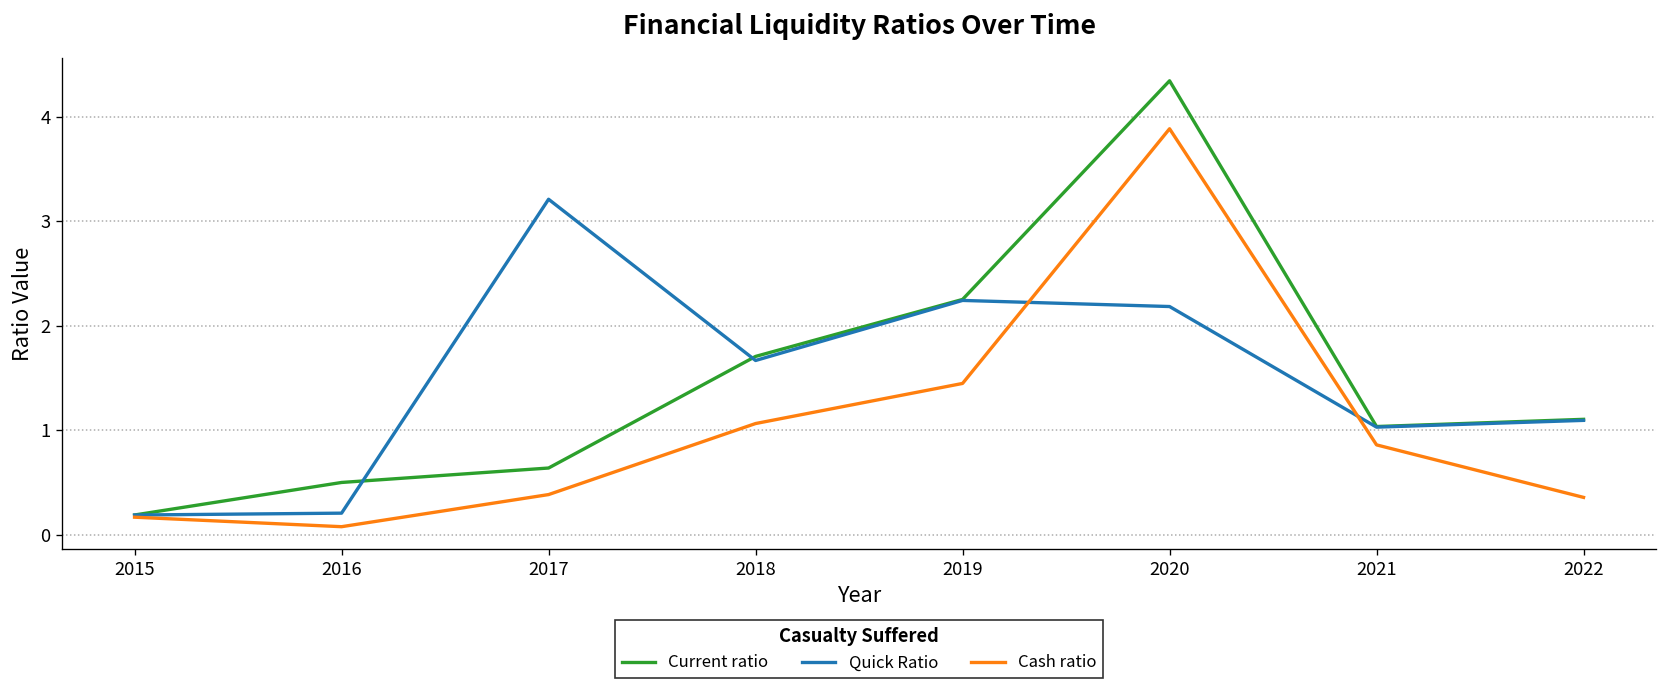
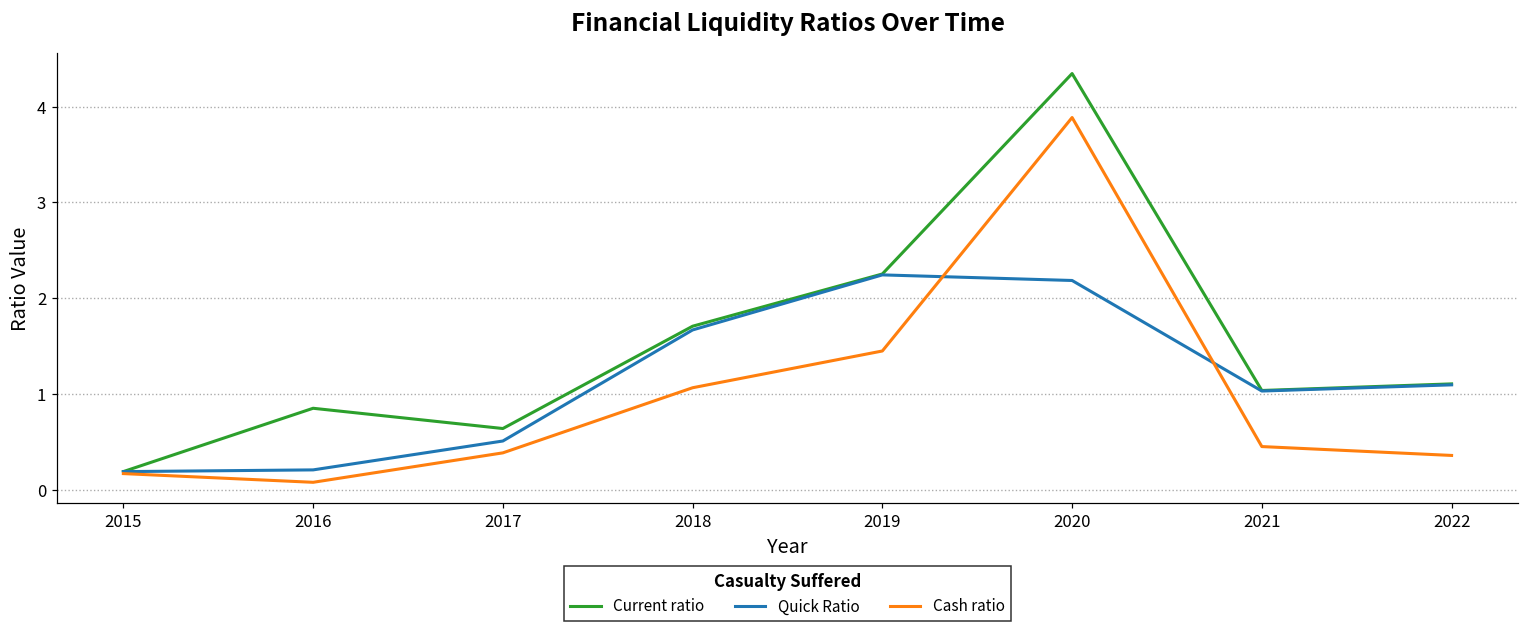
  {
    "Current ratio": {
-     "2016": 0.5,
+     "2016": 0.9,
      "2017": 0.6,
      "2018": 1.7,
      "2020": 4.3
    },
    "Quick Ratio": {
      "2016": 0.2,
-     "2017": 3.2,
+     "2017": 0.5,
      "2018": 1.7,
      "2020": 2.2
    },
    "Cash ratio": {
      "2016": 0.1,
      "2017": 0.4,
      "2018": 1.1,
      "2019": 1.4,
      "2020": 3.9,
-     "2021": 0.9,
+     "2021": 0.5,
      "2022": 0.4
    }
  }
